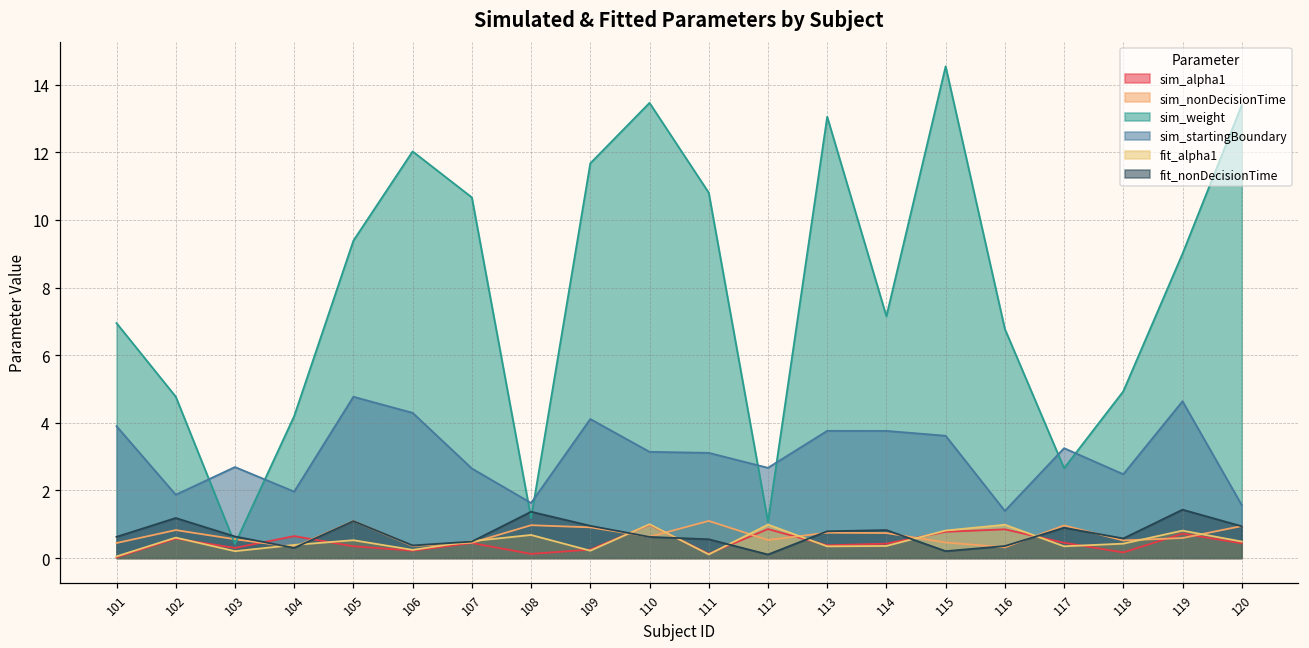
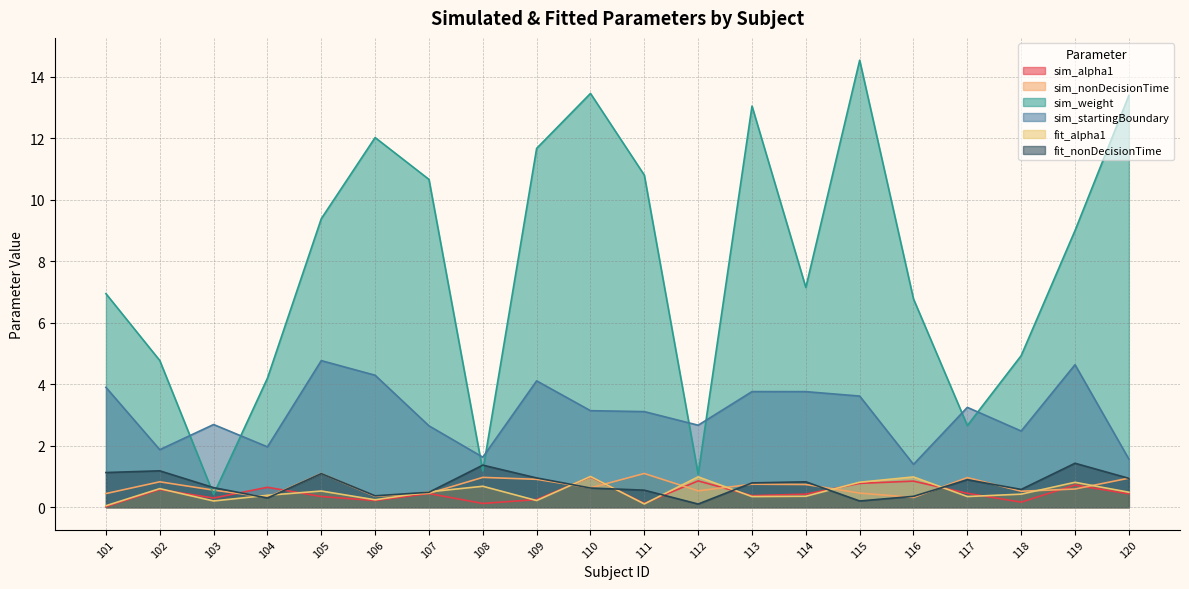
  {
    "sim_alpha1": {
      "103": 0.3,
      "104": 0.6,
      "105": 0.3,
      "108": 0.1,
      "112": 0.9,
      "116": 0.8,
      "117": 0.5,
      "118": 0.2,
      "119": 0.7
    },
    "fit_nonDecisionTime": {
-     "101": 0.6,
+     "101": 1.1,
      "102": 1.2,
      "108": 1.4,
      "111": 0.6,
      "112": 0.1,
      "114": 0.8,
      "115": 0.2,
      "119": 1.4
    }
  }
